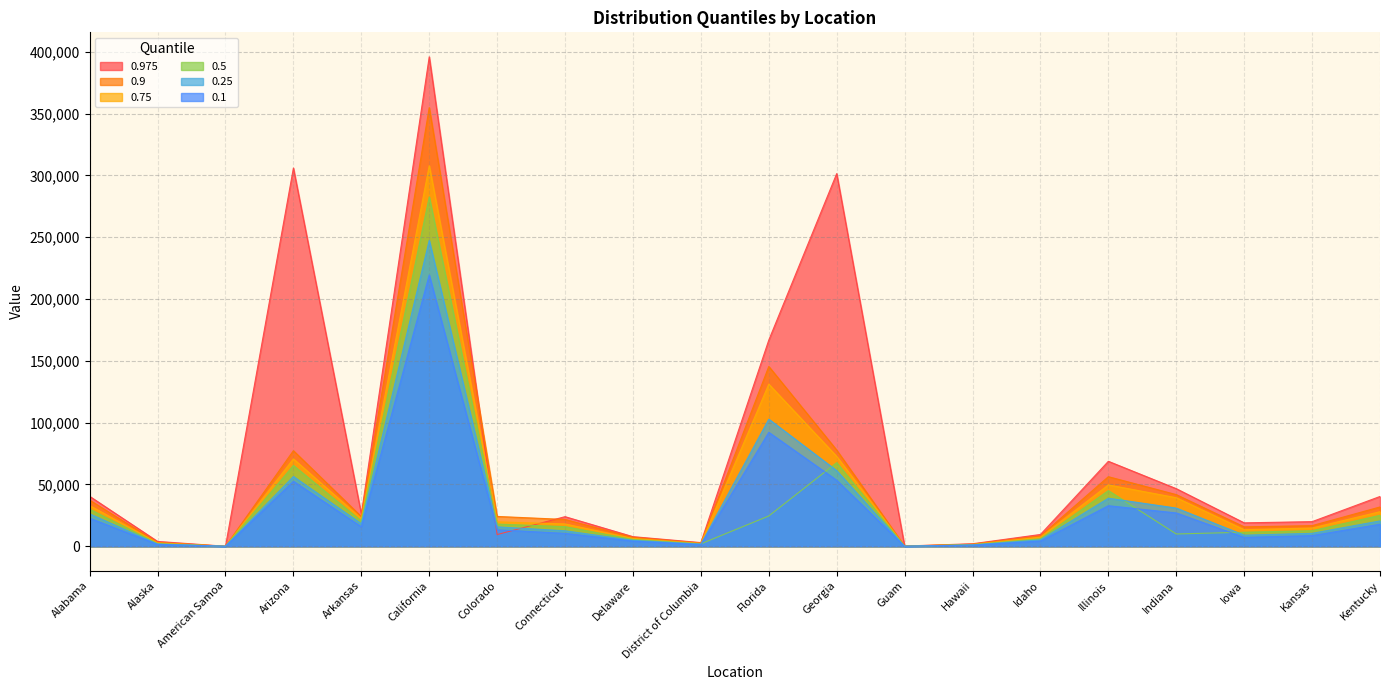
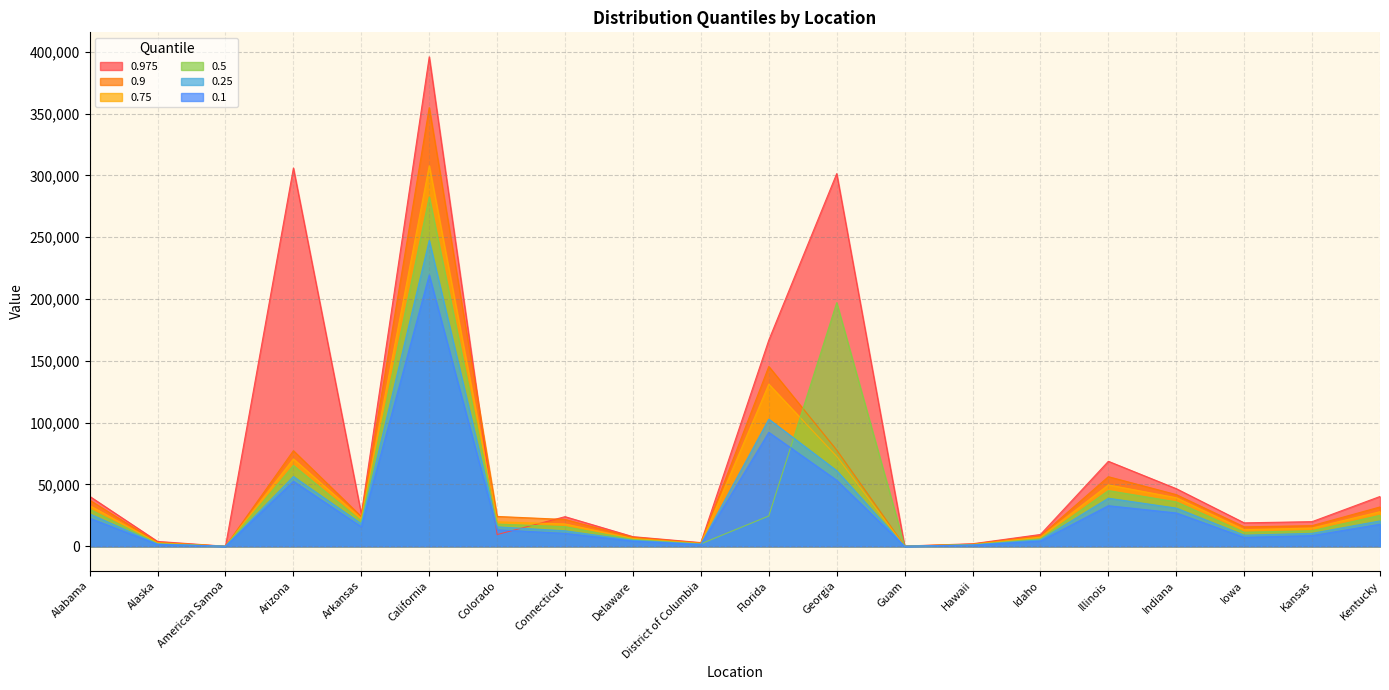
  {
    "0.975": {
      "Alabama": "40,000",
      "Arizona": "306,000",
      "California": "396,000",
      "Colorado": "9,000",
      "Connecticut": "24,000",
      "Florida": "167,000",
      "Georgia": "301,000",
      "Illinois": "69,000",
      "Indiana": "47,000",
      "Iowa": "19,000",
      "Kansas": "20,000",
      "Kentucky": "40,000"
    },
    "0.5": {
      "Alabama": "30,000",
      "Arizona": "65,000",
      "Arkansas": "20,000",
      "California": "283,000",
      "Connecticut": "16,000",
      "Florida": "24,000",
-     "Georgia": "68,000",
+     "Georgia": "197,000",
      "Illinois": "45,000",
-     "Indiana": "10,000",
+     "Indiana": "36,000",
      "Kansas": "13,000",
      "Kentucky": "25,000"
    }
  }
